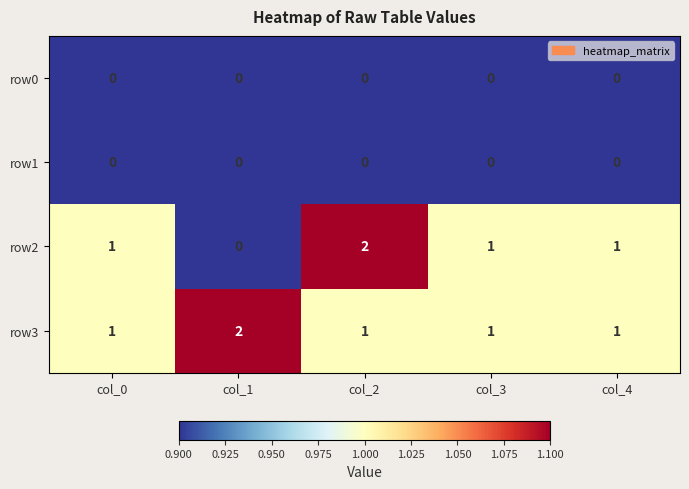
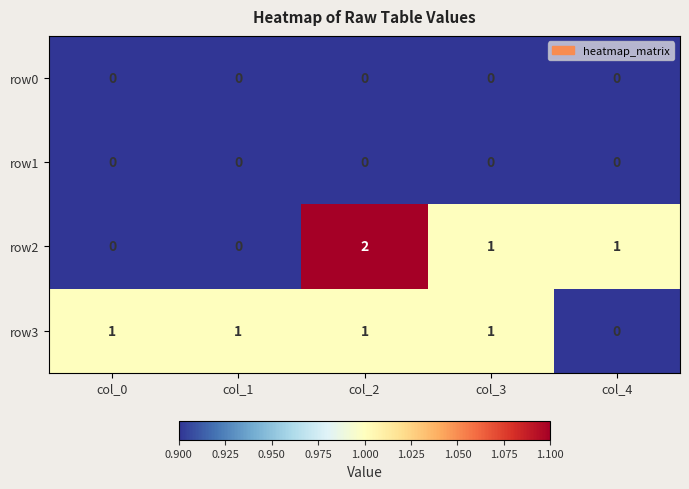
  {
    "row0": {
      "col_0": 0,
      "col_1": 0,
      "col_2": 0,
      "col_3": 0,
      "col_4": 0
    },
    "row1": {
      "col_0": 0,
      "col_1": 0,
      "col_2": 0,
      "col_3": 0,
      "col_4": 0
    },
    "row2": {
-     "col_0": 1,
+     "col_0": 0,
      "col_1": 0,
      "col_2": 2,
      "col_3": 1,
      "col_4": 1
    },
    "row3": {
      "col_0": 1,
-     "col_1": 2,
+     "col_1": 1,
      "col_2": 1,
      "col_3": 1,
-     "col_4": 1
+     "col_4": 0
    }
  }
